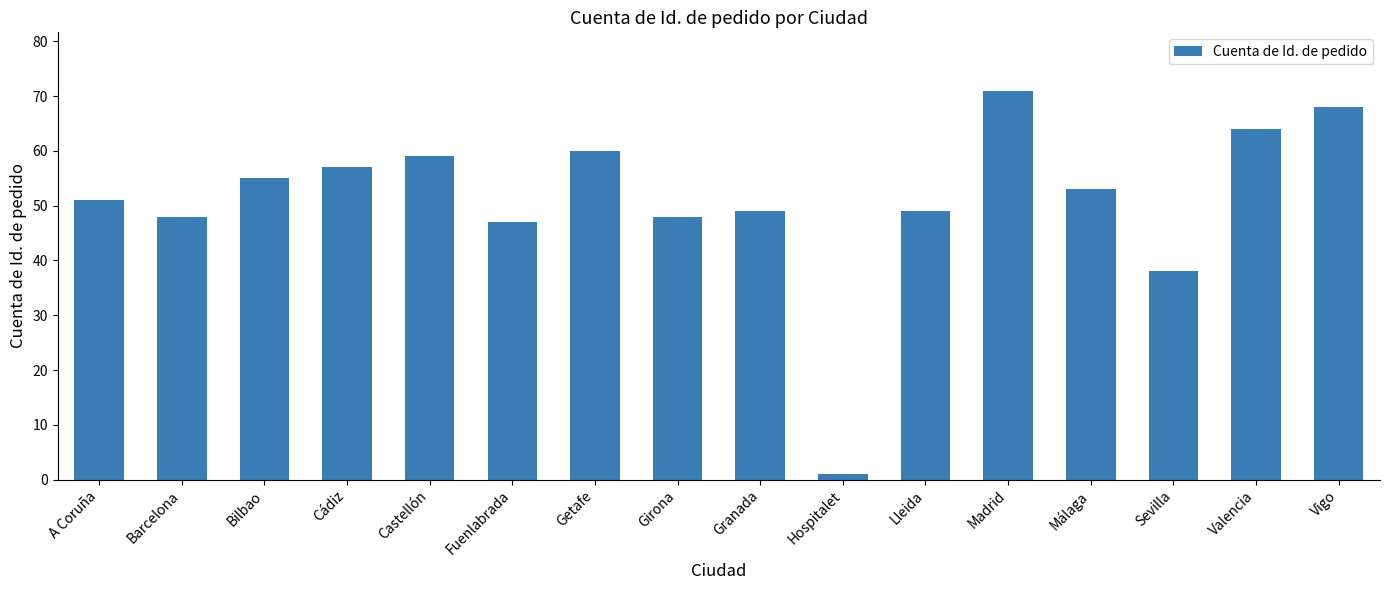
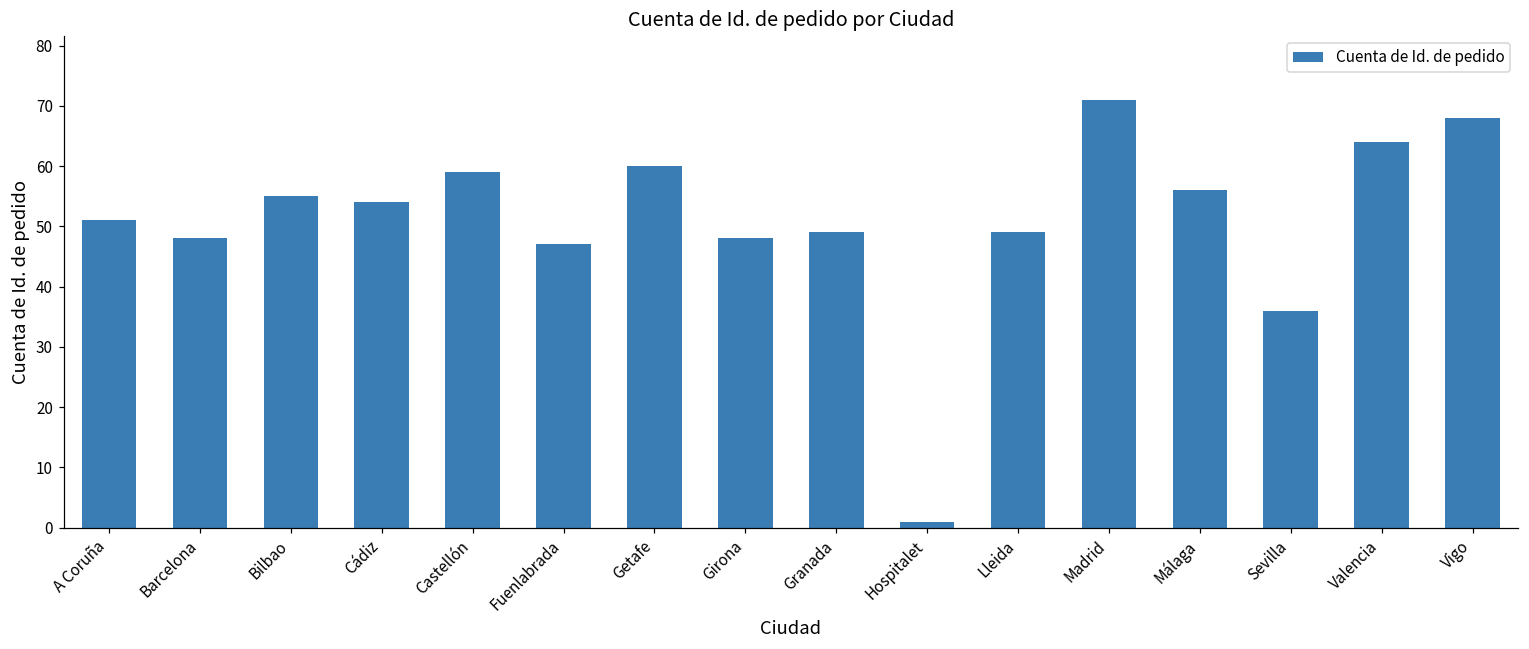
  {
    "A Coruña": 51,
    "Barcelona": 48,
    "Bilbao": 55,
-   "Cádiz": 57,
+   "Cádiz": 54,
    "Castellón": 59,
    "Fuenlabrada": 47,
    "Getafe": 60,
    "Girona": 48,
    "Granada": 49,
    "Hospitalet": 1,
    "Lleida": 49,
    "Madrid": 71,
-   "Málaga": 53,
-   "Sevilla": 38,
+   "Málaga": 56,
+   "Sevilla": 36,
    "Valencia": 64,
    "Vigo": 68
  }
